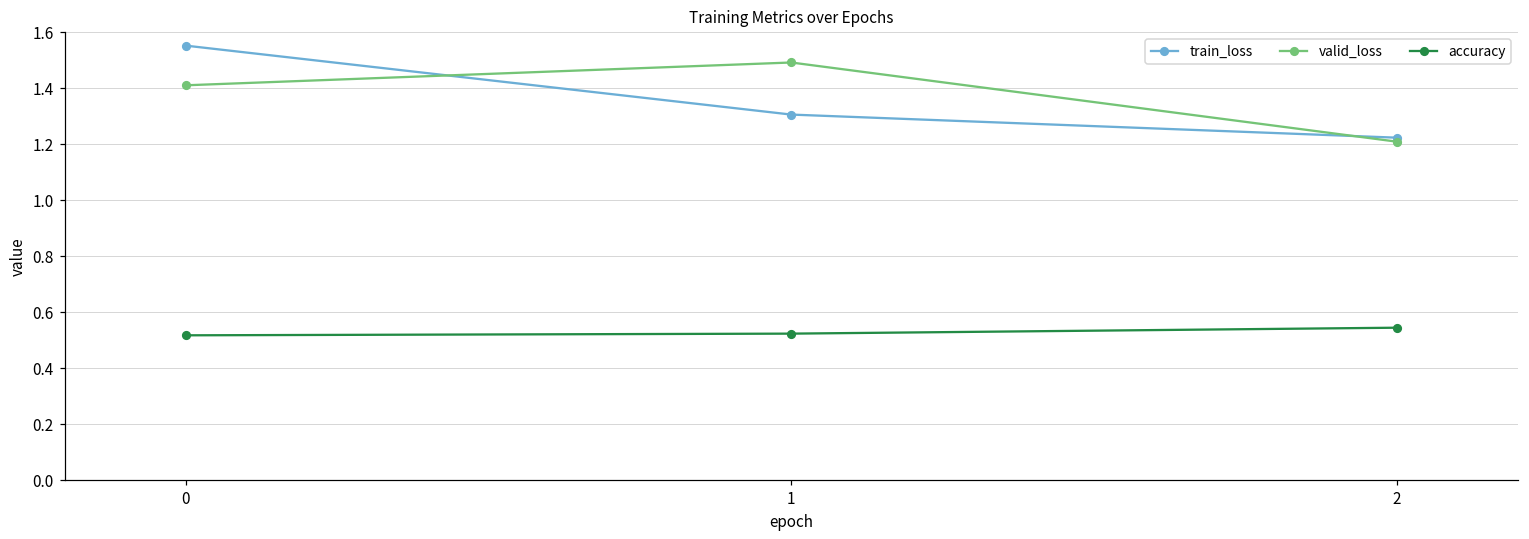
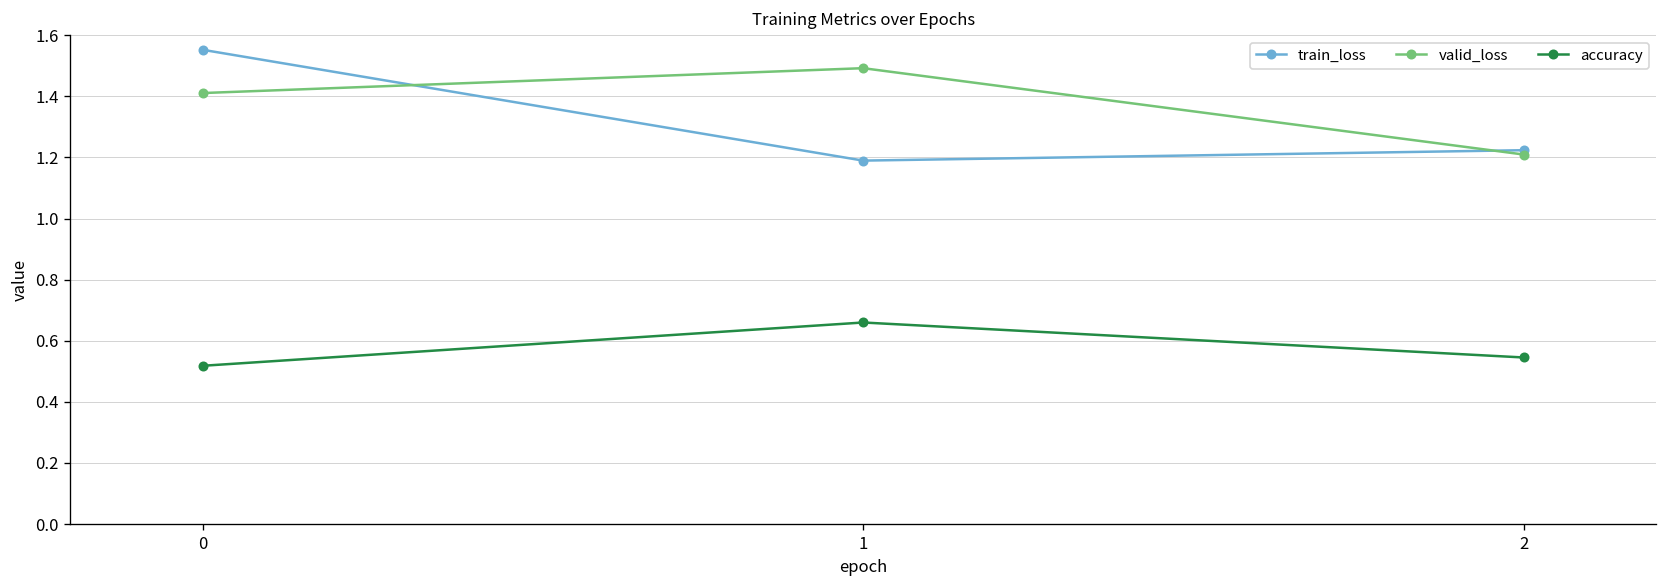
  {
    "train_loss": {
      "0": 1.55,
-     "1": 1.31,
+     "1": 1.19,
      "2": 1.22
    },
    "valid_loss": {
      "0": 1.41,
      "1": 1.49,
      "2": 1.21
    },
    "accuracy": {
      "0": 0.52,
-     "1": 0.52,
+     "1": 0.66,
      "2": 0.55
    }
  }
